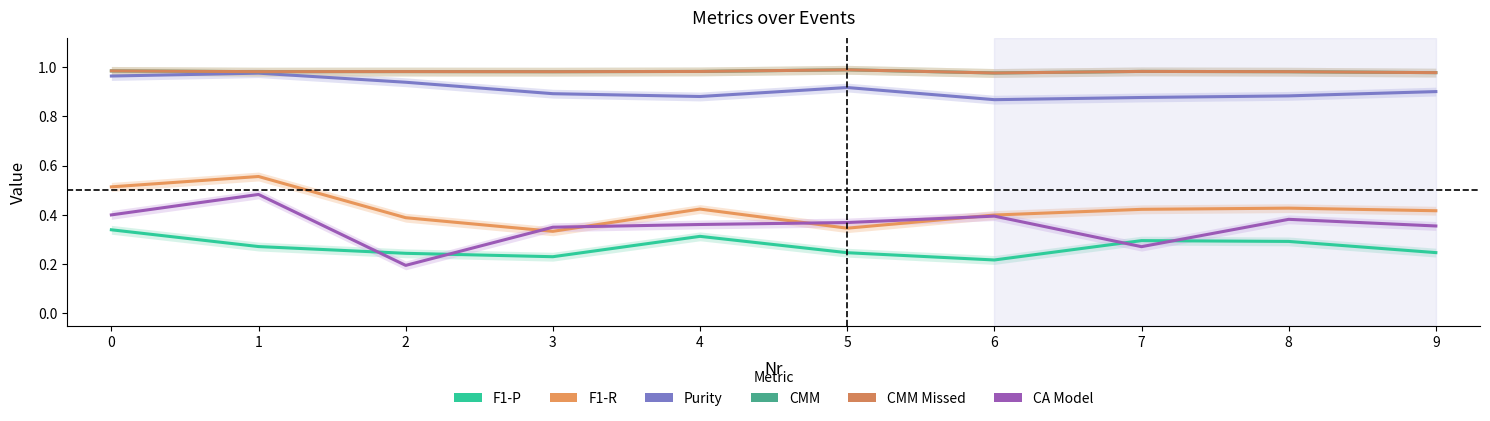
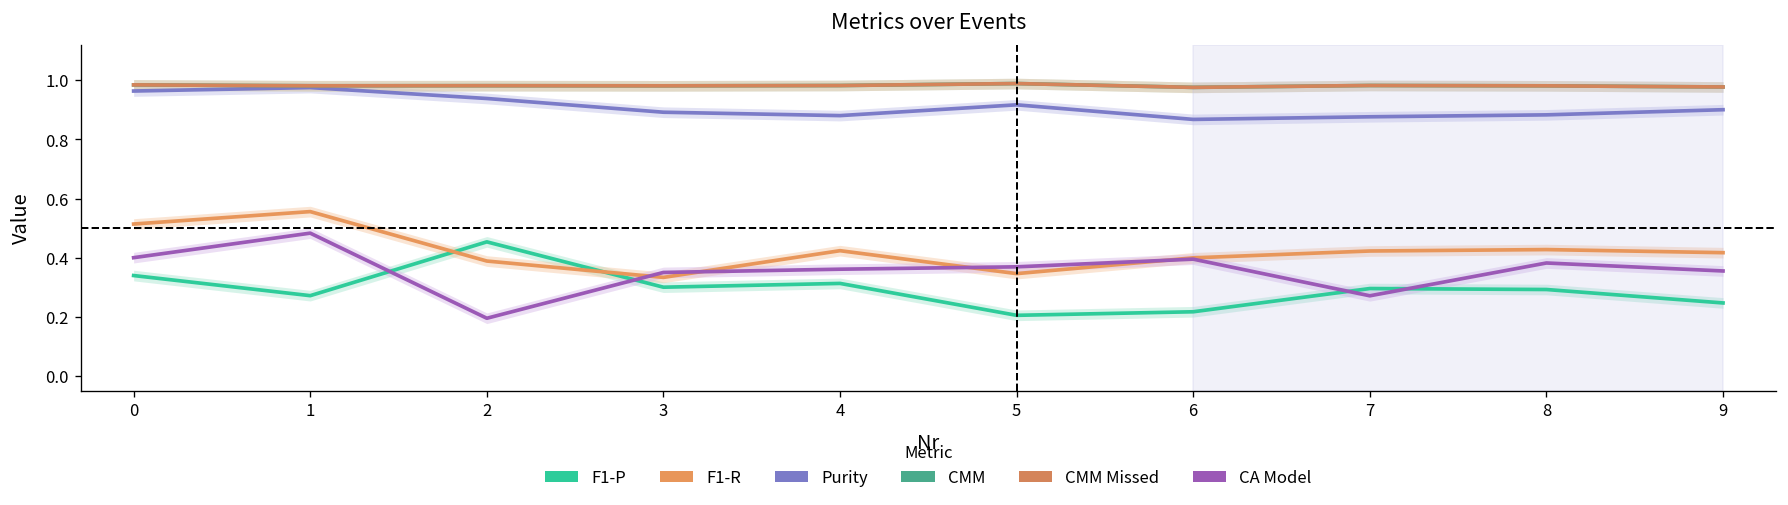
  {
    "F1-P": {
      "0": 0.34,
      "1": 0.27,
-     "2": 0.24,
-     "3": 0.23,
+     "2": 0.45,
+     "3": 0.30,
      "4": 0.31,
-     "5": 0.25,
+     "5": 0.20,
      "6": 0.22,
      "8": 0.29,
      "9": 0.25
    }
  }
